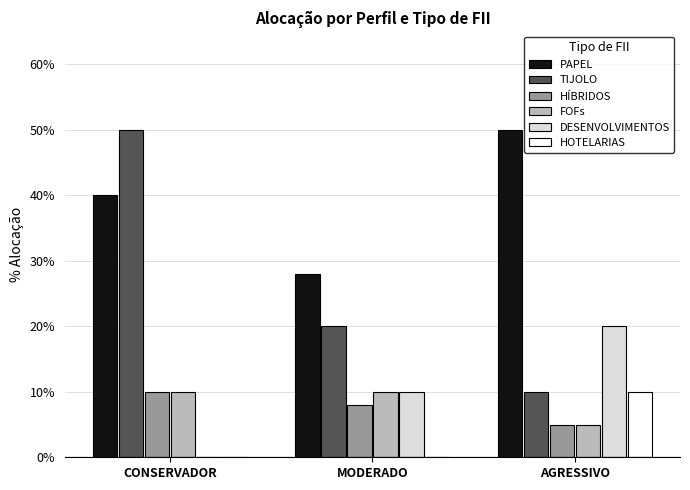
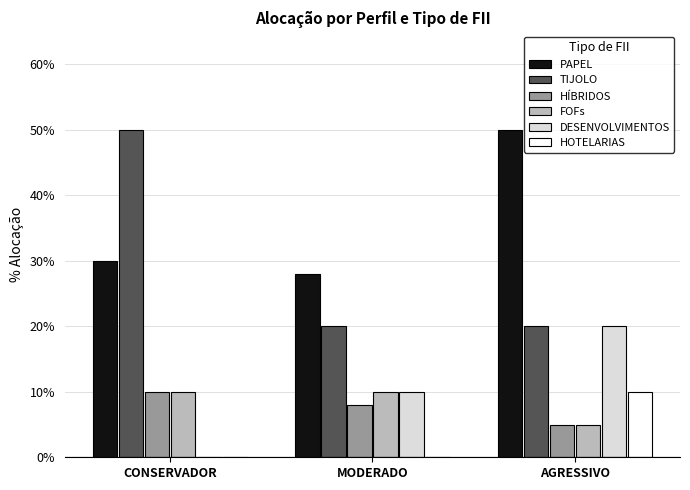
  {
    "PAPEL": {
-     "CONSERVADOR": "40%",
+     "CONSERVADOR": "30%",
      "MODERADO": "28%",
      "AGRESSIVO": "50%"
    },
    "TIJOLO": {
      "CONSERVADOR": "50%",
      "MODERADO": "20%",
-     "AGRESSIVO": "10%"
+     "AGRESSIVO": "20%"
    }
  }
